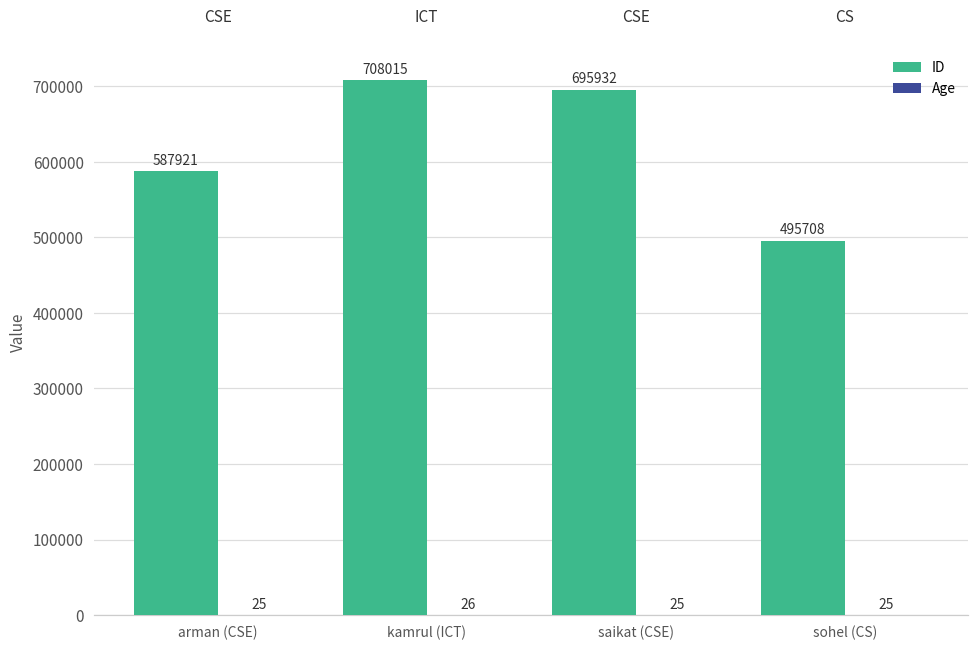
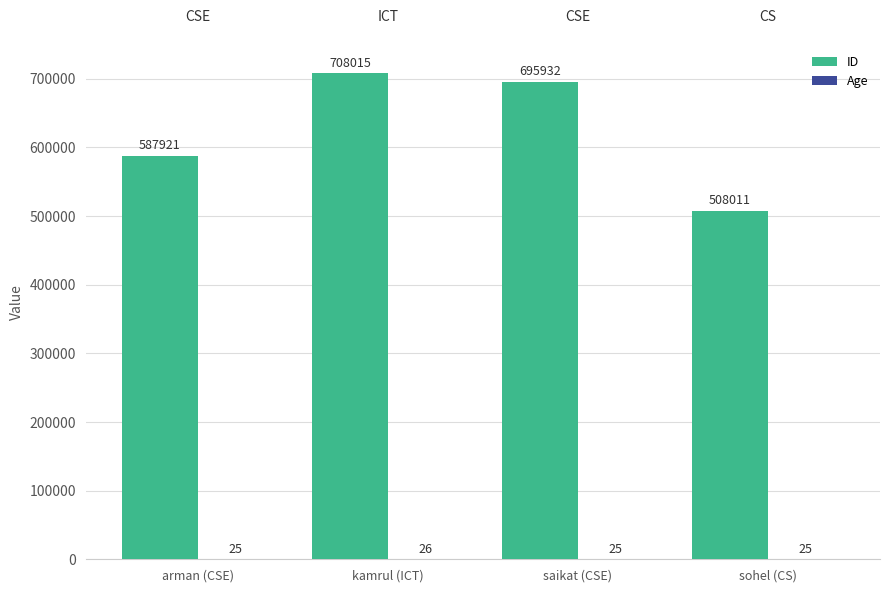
  {
    "ID": {
      "arman (CSE)": 587921,
      "kamrul (ICT)": 708015,
      "saikat (CSE)": 695932,
-     "sohel (CS)": 495708
+     "sohel (CS)": 508011
    },
    "Age": {
      "arman (CSE)": 25,
      "kamrul (ICT)": 26,
      "saikat (CSE)": 25,
      "sohel (CS)": 25
    }
  }
